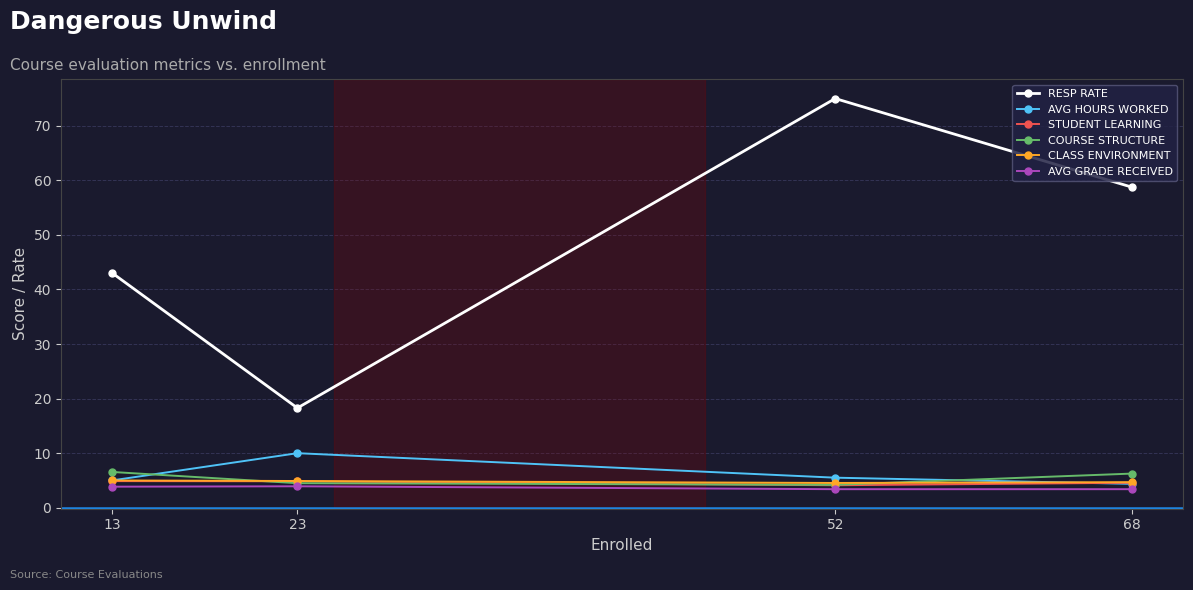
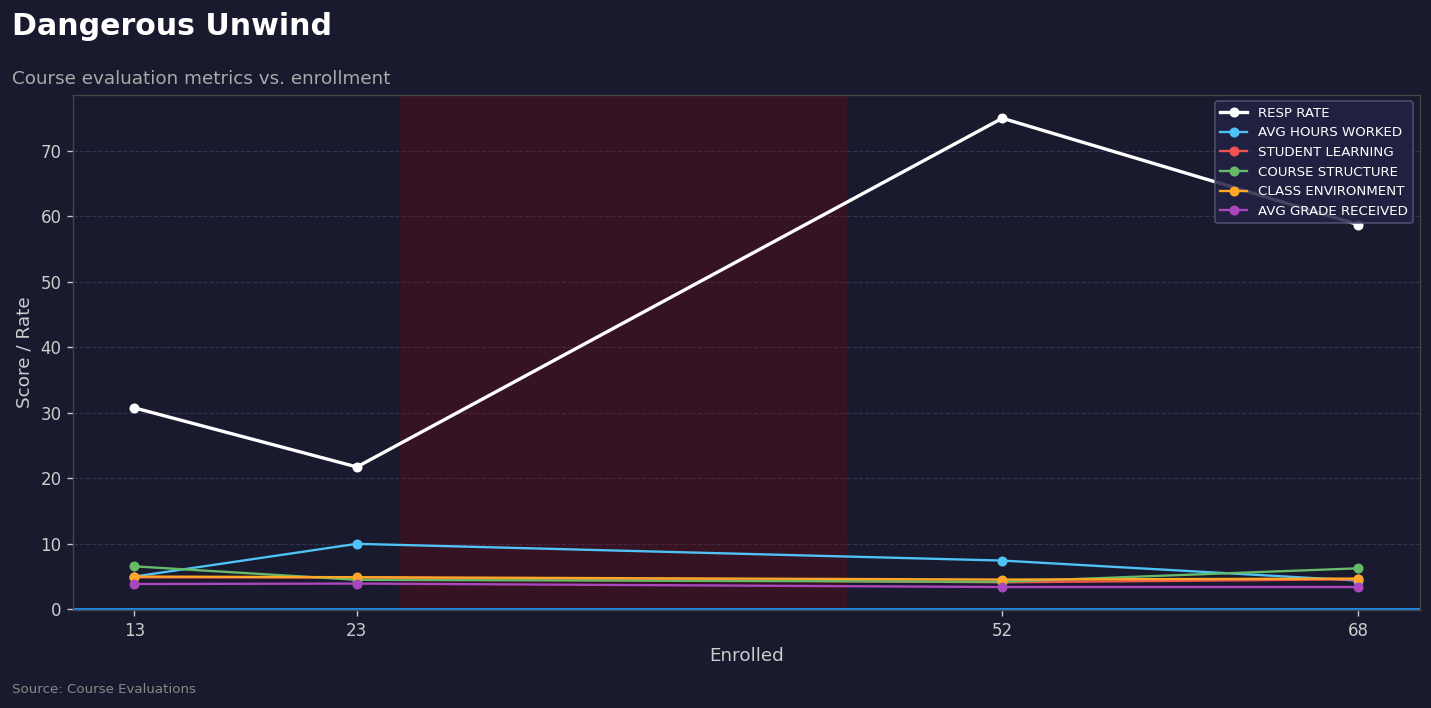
  {
    "RESP RATE": {
-     "13": 43,
-     "23": 18,
+     "13": 31,
+     "23": 22,
      "52": 75,
      "68": 59
    },
    "AVG HOURS WORKED": {
      "23": 10,
-     "52": 6
+     "52": 7
    },
    "COURSE STRUCTURE": {
      "13": 7,
      "68": 6
    },
    "AVG GRADE RECEIVED": {
      "13": 4,
      "23": 4,
      "52": 3,
      "68": 3
    }
  }
